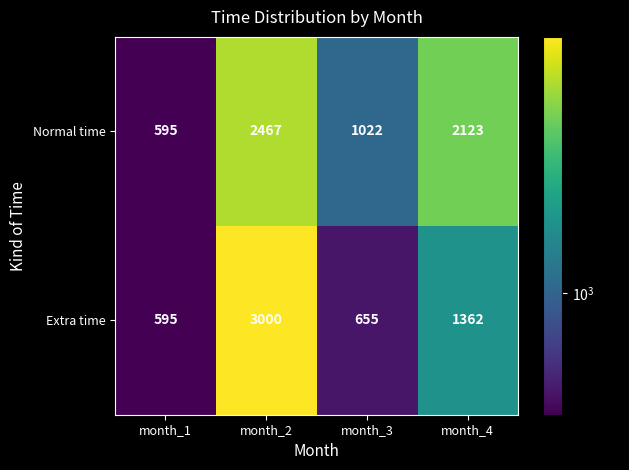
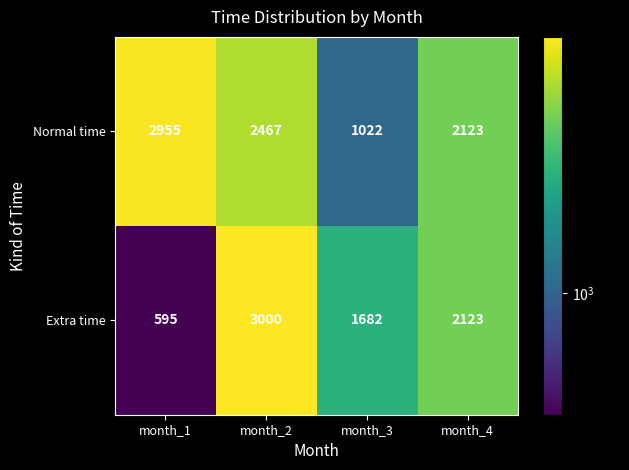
  {
    "Normal time": {
-     "month_1": 595,
+     "month_1": 2955,
      "month_2": 2467,
      "month_3": 1022,
      "month_4": 2123
    },
    "Extra time": {
      "month_1": 595,
      "month_2": 3000,
-     "month_3": 655,
-     "month_4": 1362
+     "month_3": 1682,
+     "month_4": 2123
    }
  }
